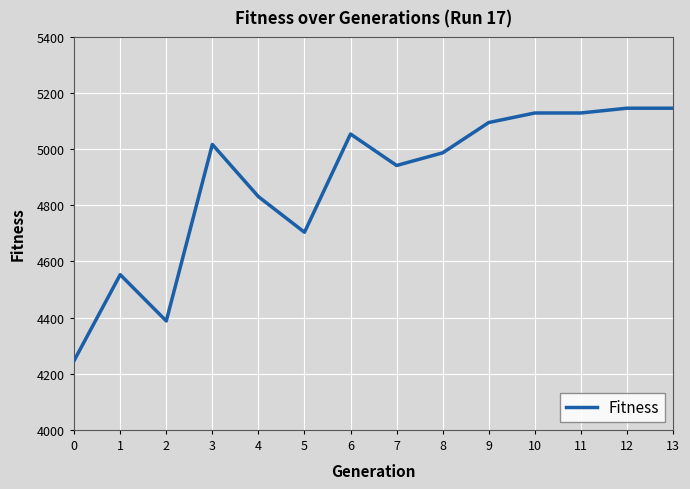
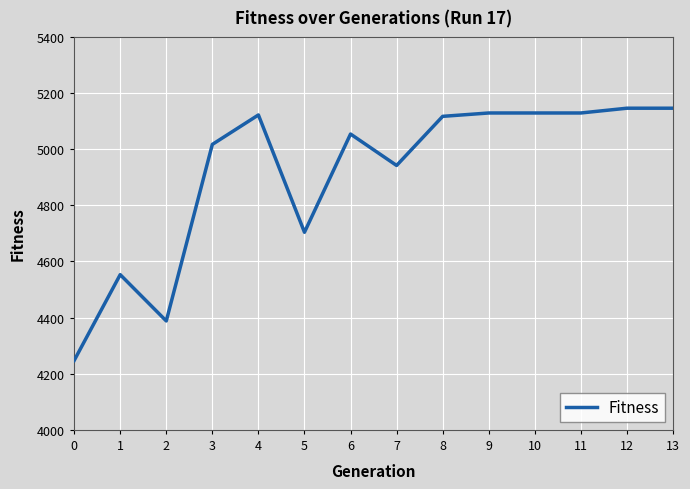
  {
    "0": 4250,
    "1": 4550,
    "2": 4390,
    "3": 5020,
-   "4": 4830,
+   "4": 5120,
    "5": 4700,
    "6": 5050,
    "7": 4940,
-   "8": 4990,
-   "9": 5100,
+   "8": 5120,
+   "9": 5130,
    "10": 5130,
    "11": 5130,
    "12": 5150,
    "13": 5150
  }
